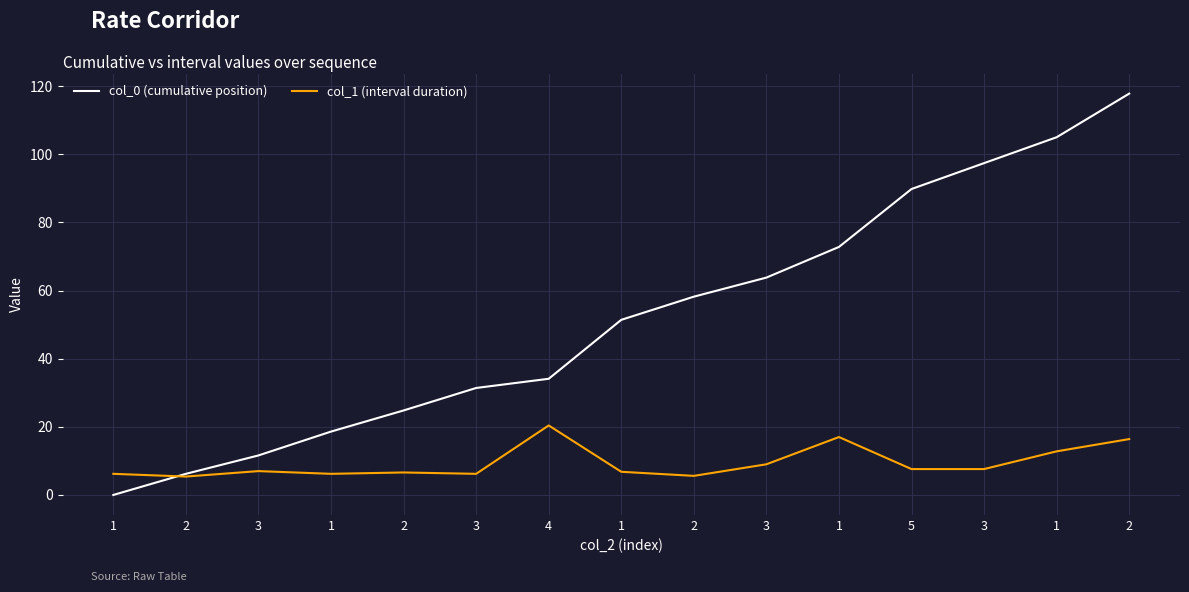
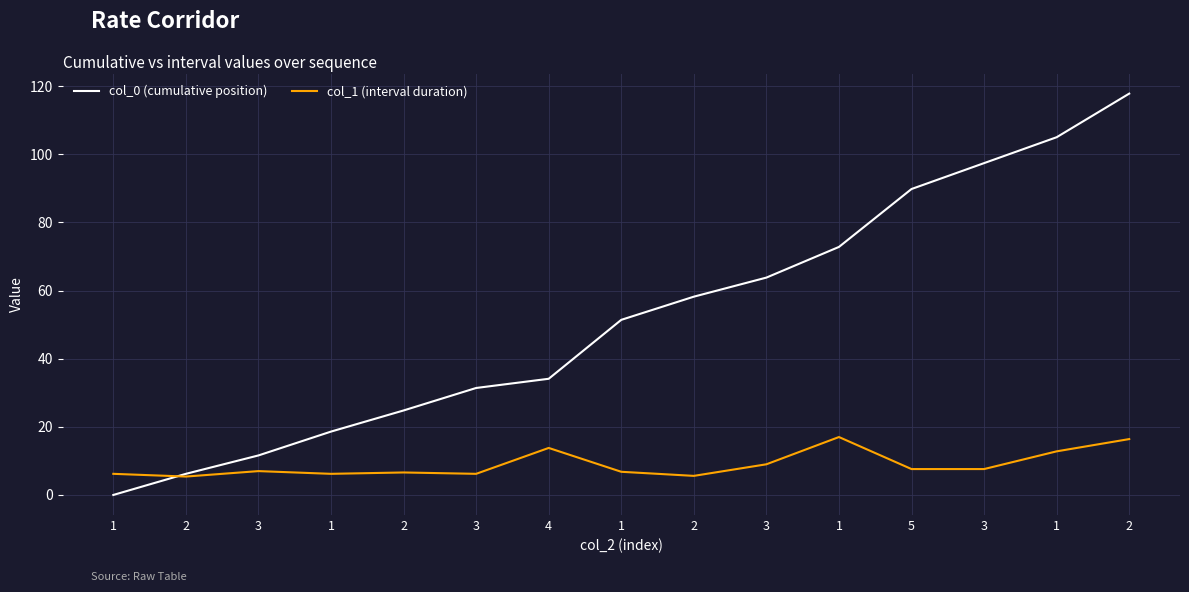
  {
    "col_0 (cumulative position)": {
      "4": 34,
      "5": 90
    },
    "col_1 (interval duration)": {
-     "4": 20,
+     "4": 14,
      "5": 8
    }
  }
